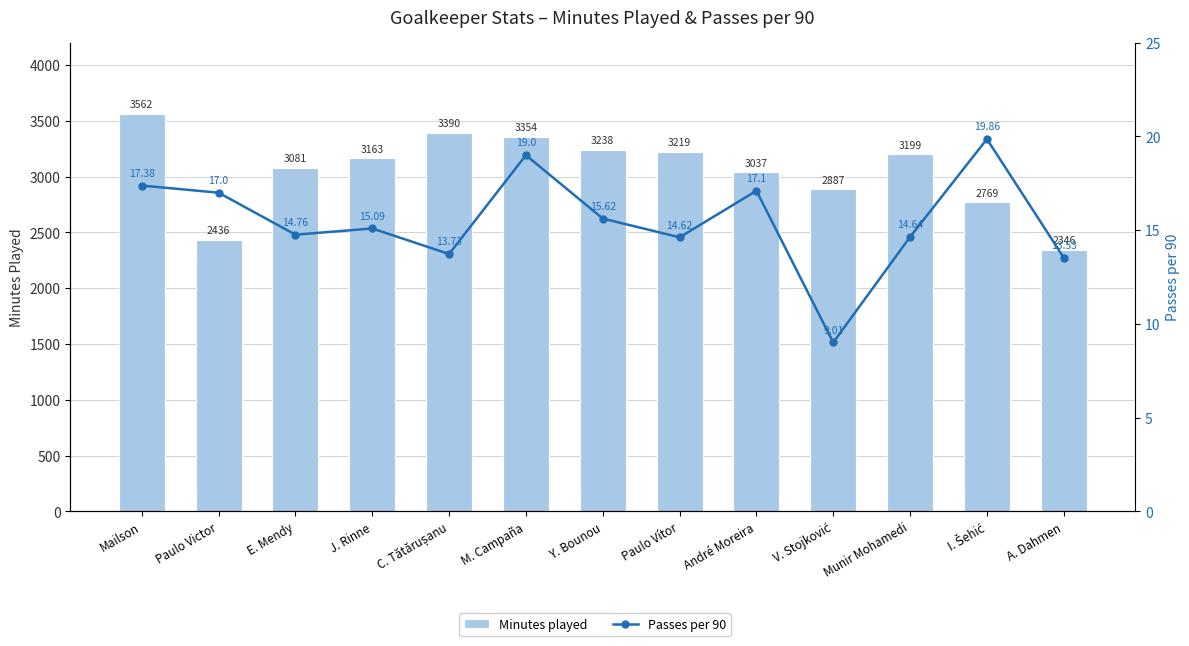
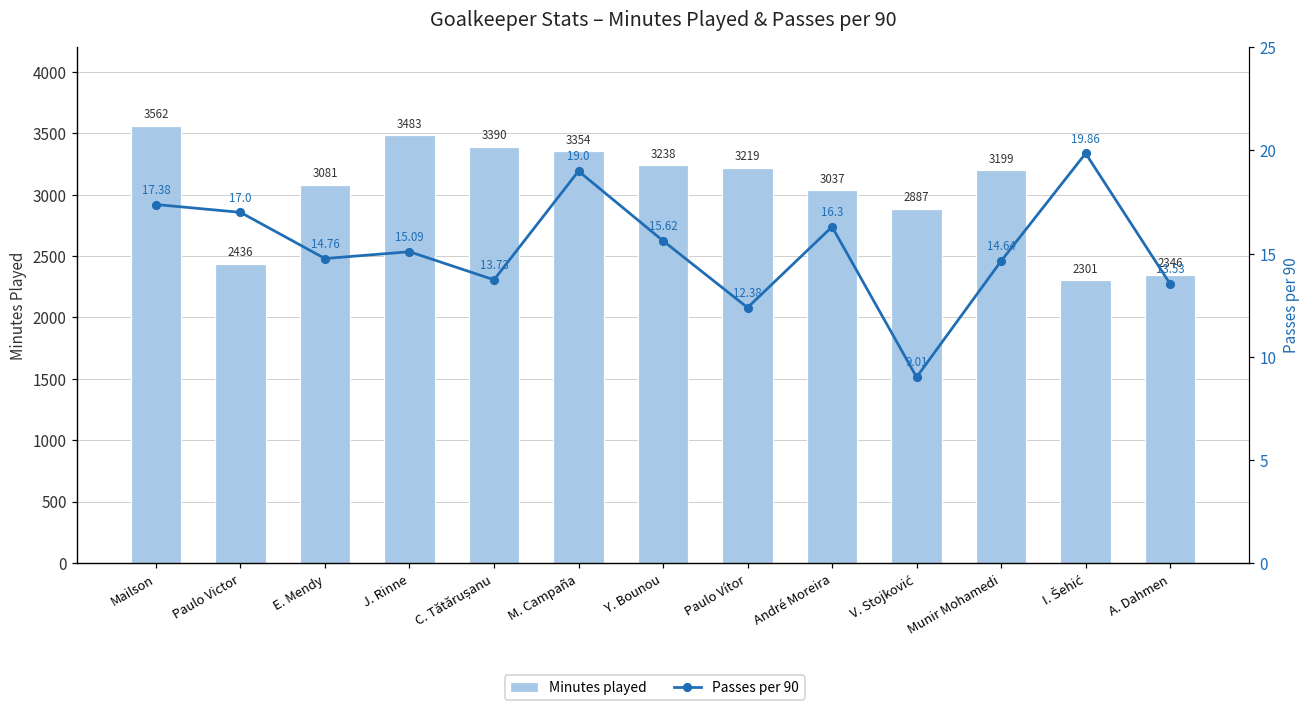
  {
    "Minutes played": {
      "Mailson": 3562,
      "Paulo Victor": 2436,
      "E. Mendy": 3081,
-     "J. Rinne": 3163,
+     "J. Rinne": 3483,
      "C. Tătărușanu": 3390,
      "M. Campaña": 3354,
      "Y. Bounou": 3238,
      "Paulo Vítor": 3219,
      "André Moreira": 3037,
      "V. Stojković": 2887,
      "Munir Mohamedi": 3199,
-     "I. Šehić": 2769
+     "I. Šehić": 2301
    },
    "Passes per 90": {
      "Mailson": 17.38,
      "Paulo Victor": 17.0,
      "E. Mendy": 14.76,
      "J. Rinne": 15.09,
      "C. Tătărușanu": 13.73,
      "M. Campaña": 19.0,
      "Y. Bounou": 15.62,
-     "Paulo Vítor": 14.62,
-     "André Moreira": 17.1,
+     "Paulo Vítor": 12.38,
+     "André Moreira": 16.3,
      "V. Stojković": 9.01,
      "Munir Mohamedi": 14.64,
      "I. Šehić": 19.86
    }
  }
